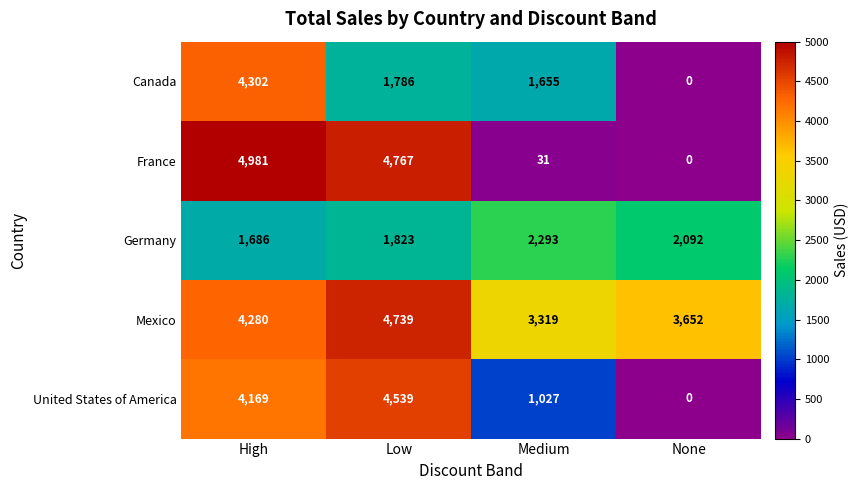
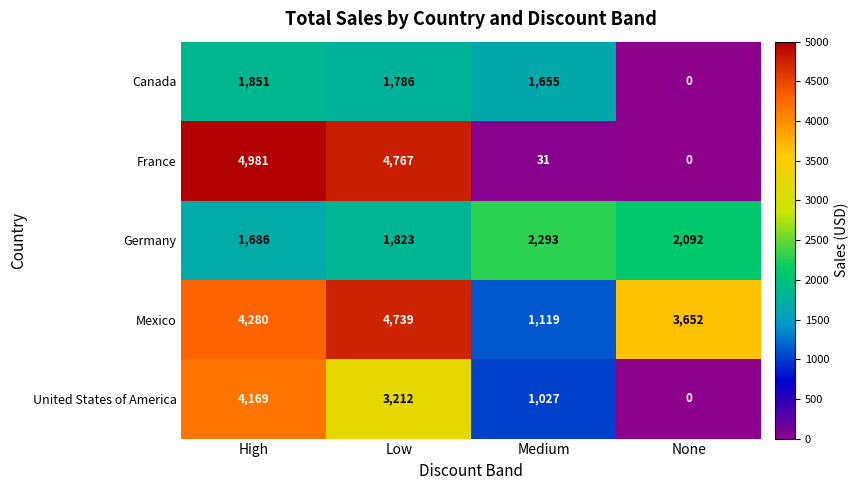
  {
    "Canada": {
-     "High": "4,302",
+     "High": "1,851",
      "Low": "1,786",
      "Medium": "1,655",
      "None": "0"
    },
    "France": {
      "High": "4,981",
      "Low": "4,767",
      "Medium": "31",
      "None": "0"
    },
    "Germany": {
      "High": "1,686",
      "Low": "1,823",
      "Medium": "2,293",
      "None": "2,092"
    },
    "Mexico": {
      "High": "4,280",
      "Low": "4,739",
-     "Medium": "3,319",
+     "Medium": "1,119",
      "None": "3,652"
    },
    "United States of America": {
      "High": "4,169",
-     "Low": "4,539",
+     "Low": "3,212",
      "Medium": "1,027",
      "None": "0"
    }
  }
